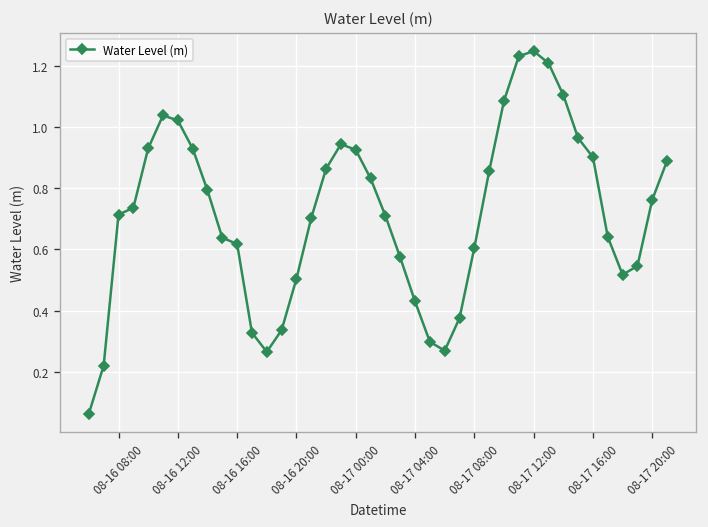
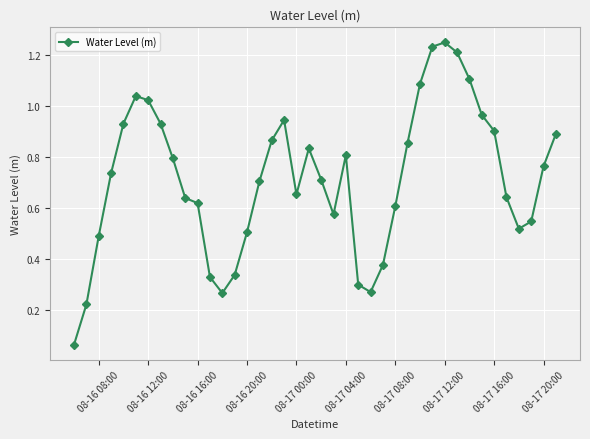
  {
-   "08-16 08:00": 0.71,
+   "08-16 08:00": 0.49,
    "08-16 12:00": 1.02,
    "08-16 16:00": 0.62,
    "08-16 20:00": 0.50,
-   "08-17 00:00": 0.93,
-   "08-17 04:00": 0.43,
+   "08-17 00:00": 0.65,
+   "08-17 04:00": 0.81,
    "08-17 08:00": 0.61,
    "08-17 12:00": 1.25,
    "08-17 16:00": 0.90,
    "08-17 20:00": 0.76
  }
